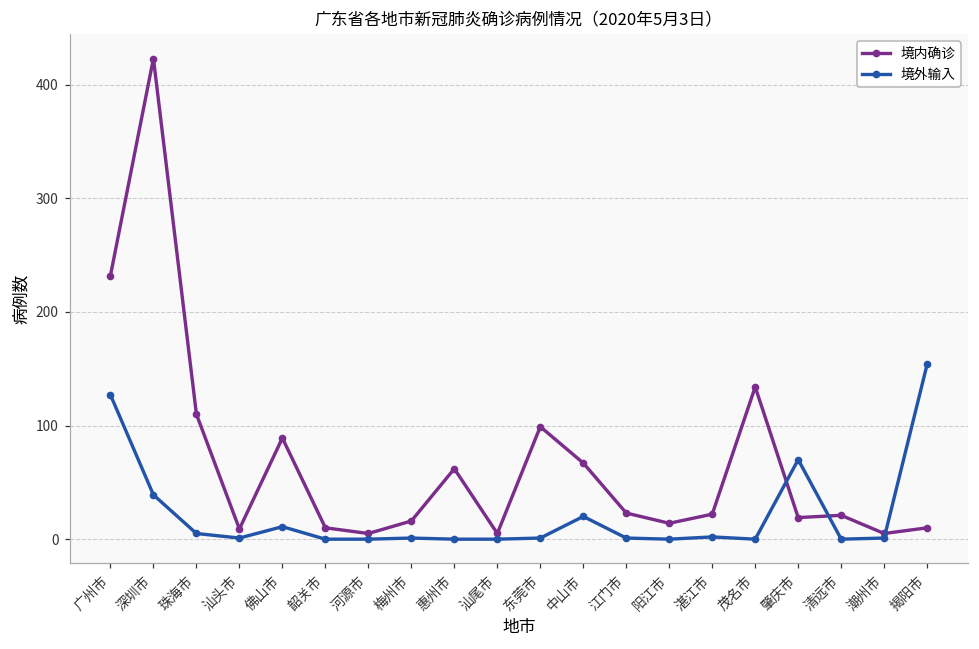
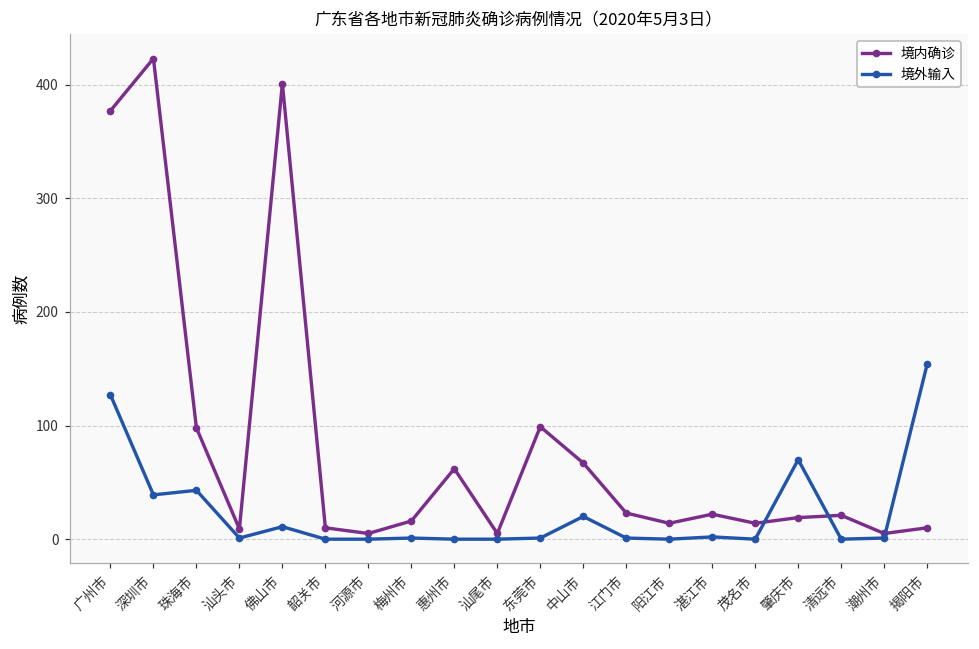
  {
    "境内确诊": {
-     "广州市": 232,
+     "广州市": 377,
      "深圳市": 423,
-     "珠海市": 110,
+     "珠海市": 98,
      "汕头市": 9,
-     "佛山市": 89,
+     "佛山市": 401,
      "韶关市": 10,
      "河源市": 5,
      "梅州市": 16,
      "惠州市": 62,
      "汕尾市": 5,
      "东莞市": 99,
      "中山市": 67,
      "江门市": 23,
      "阳江市": 14,
      "湛江市": 22,
-     "茂名市": 134,
+     "茂名市": 14,
      "肇庆市": 19,
      "清远市": 21,
      "潮州市": 5,
      "揭阳市": 10
    },
    "境外输入": {
      "广州市": 127,
      "深圳市": 39,
-     "珠海市": 5,
+     "珠海市": 43,
      "汕头市": 1,
      "佛山市": 11,
      "韶关市": 0,
      "河源市": 0,
      "梅州市": 1,
      "惠州市": 0,
      "汕尾市": 0,
      "东莞市": 1,
      "中山市": 20,
      "江门市": 1,
      "阳江市": 0,
      "湛江市": 2,
      "茂名市": 0,
      "肇庆市": 70,
      "清远市": 0,
      "潮州市": 1,
      "揭阳市": 154
    }
  }
